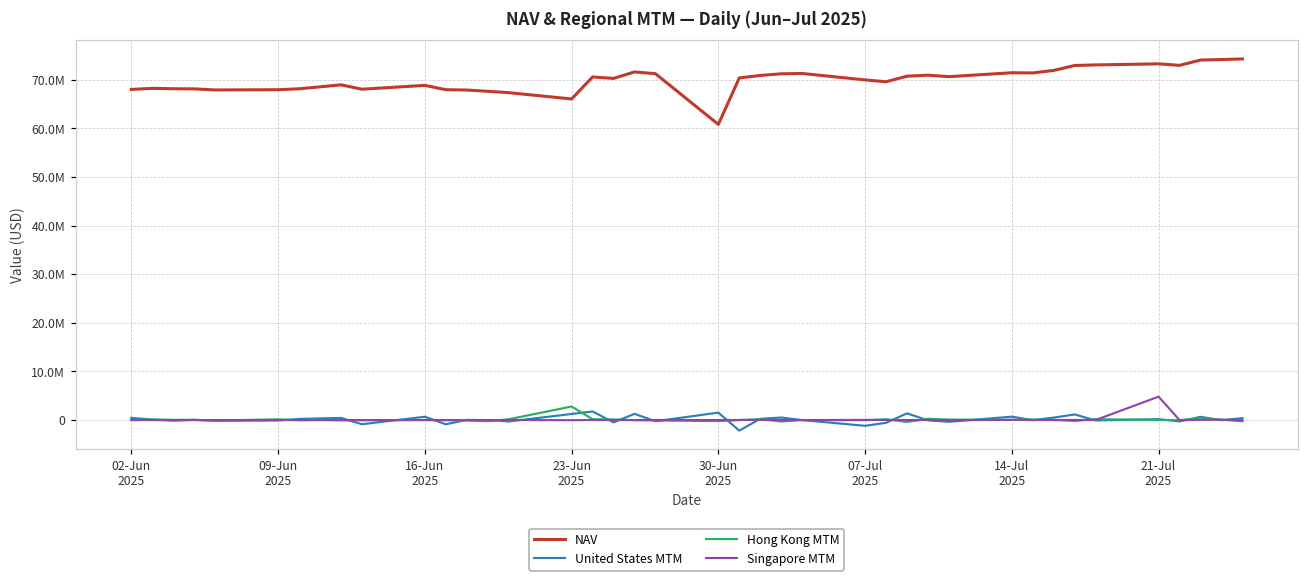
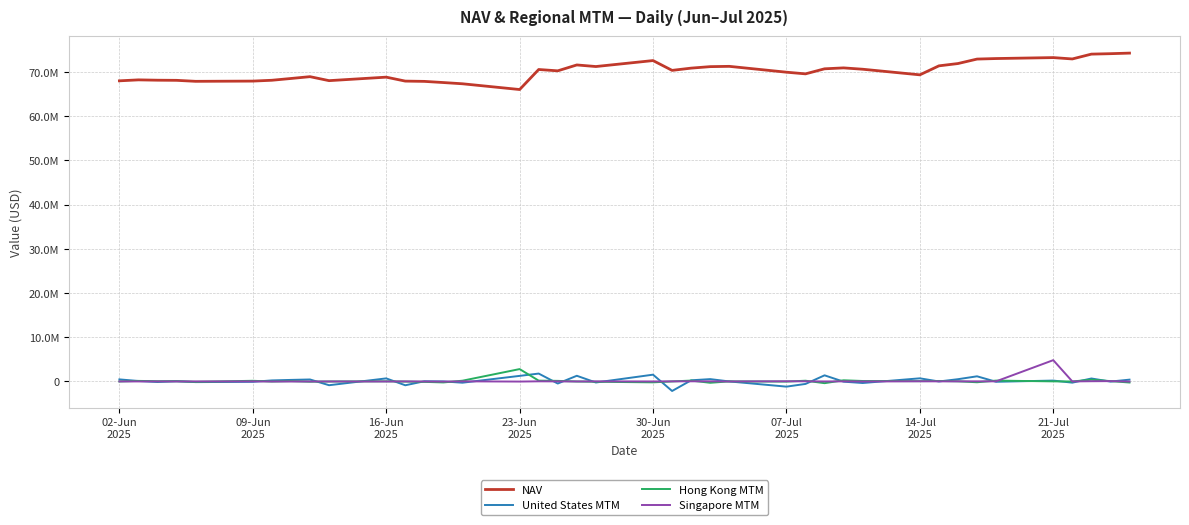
  {
    "NAV": {
      "02-Jun 2025": 68000000,
      "09-Jun 2025": 68000000,
      "16-Jun 2025": 69000000,
      "23-Jun 2025": 66000000,
-     "30-Jun 2025": 61000000,
+     "30-Jun 2025": 73000000,
      "07-Jul 2025": 70000000,
-     "14-Jul 2025": 71000000,
+     "14-Jul 2025": 69000000,
      "21-Jul 2025": 73000000
    },
    "United States MTM": {
      "16-Jun 2025": 1000000,
      "23-Jun 2025": 1000000,
      "30-Jun 2025": 2000000,
      "07-Jul 2025": -1000000,
      "14-Jul 2025": 1000000
    },
    "Hong Kong MTM": {
      "23-Jun 2025": 3000000
    },
    "Singapore MTM": {
      "23-Jun 2025": 0,
      "21-Jul 2025": 5000000
    }
  }
